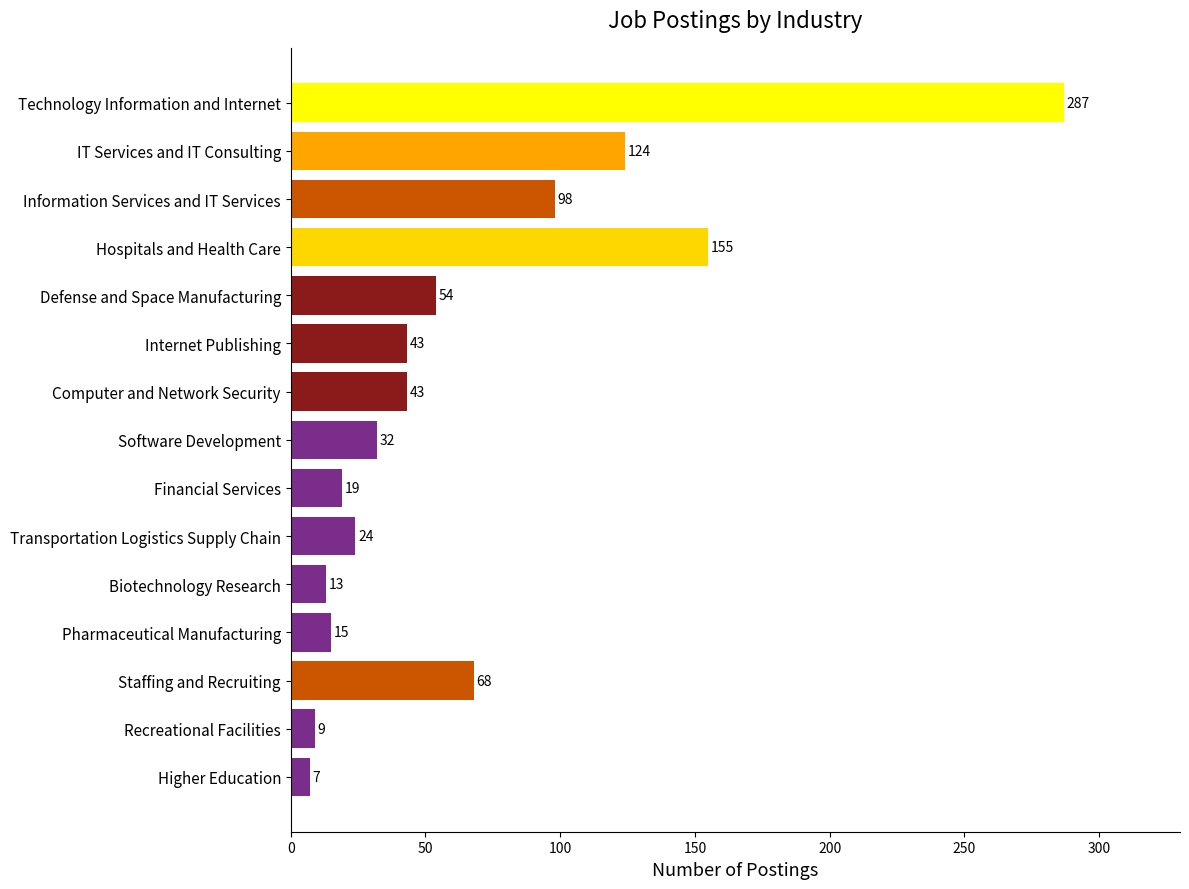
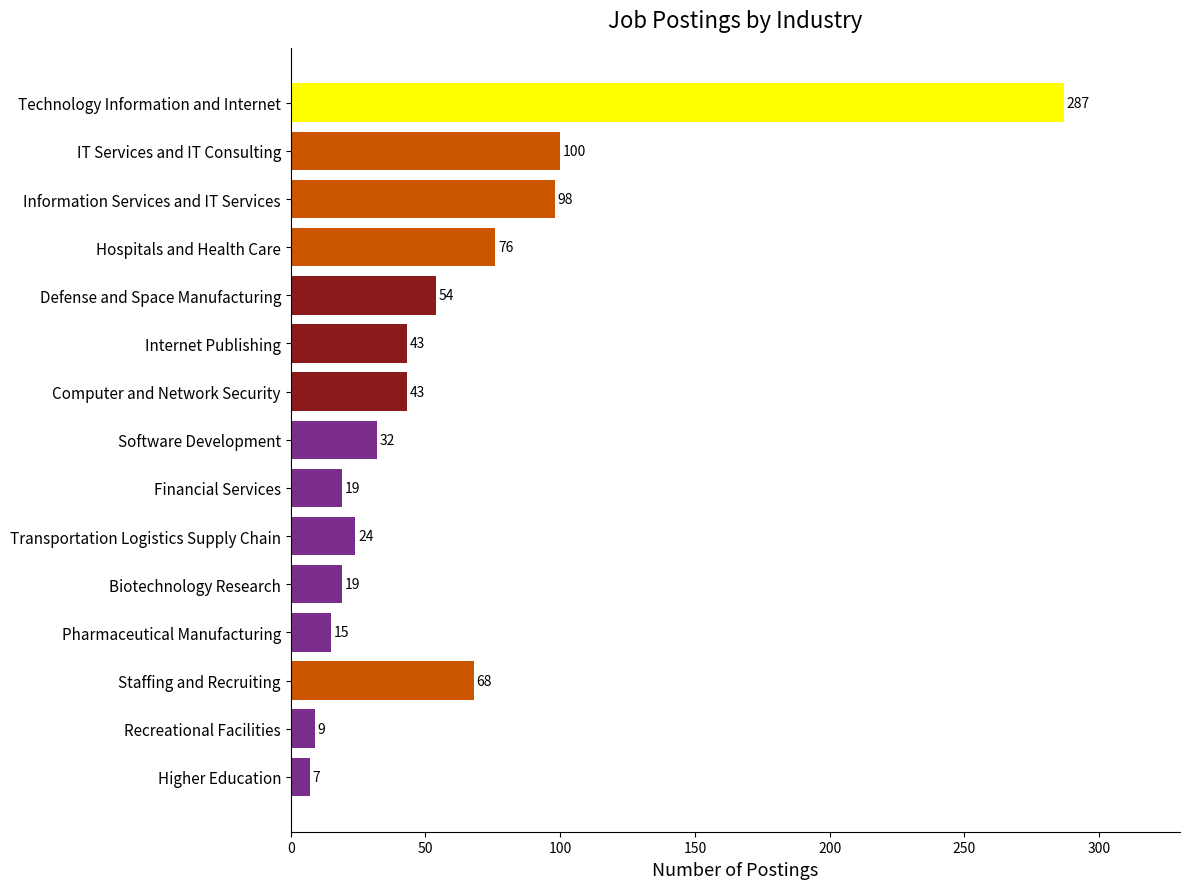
  {
    "Technology Information and Internet": 287,
-   "IT Services and IT Consulting": 124,
+   "IT Services and IT Consulting": 100,
    "Information Services and IT Services": 98,
-   "Hospitals and Health Care": 155,
+   "Hospitals and Health Care": 76,
    "Defense and Space Manufacturing": 54,
    "Internet Publishing": 43,
    "Computer and Network Security": 43,
    "Software Development": 32,
    "Financial Services": 19,
    "Transportation Logistics Supply Chain": 24,
-   "Biotechnology Research": 13,
+   "Biotechnology Research": 19,
    "Pharmaceutical Manufacturing": 15,
    "Staffing and Recruiting": 68,
    "Recreational Facilities": 9,
    "Higher Education": 7
  }
